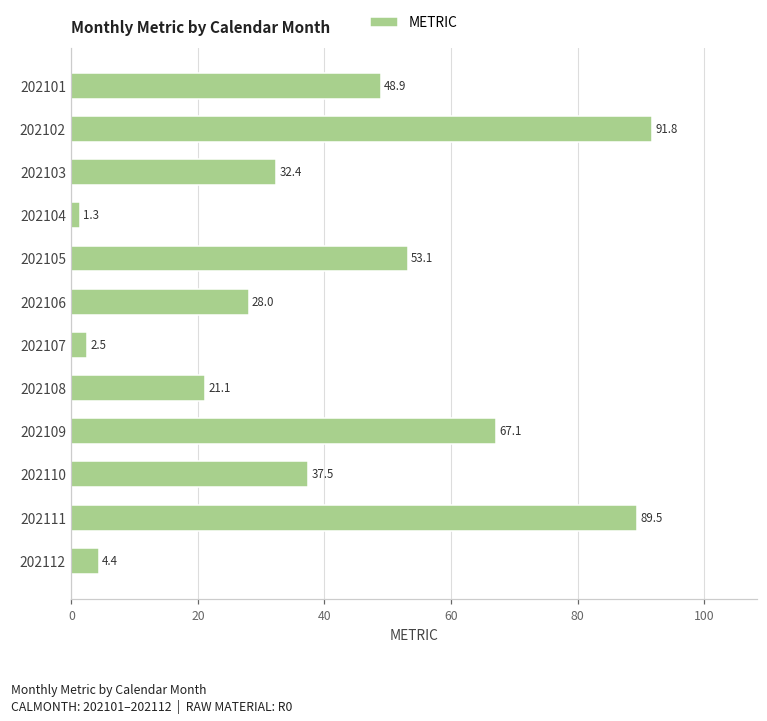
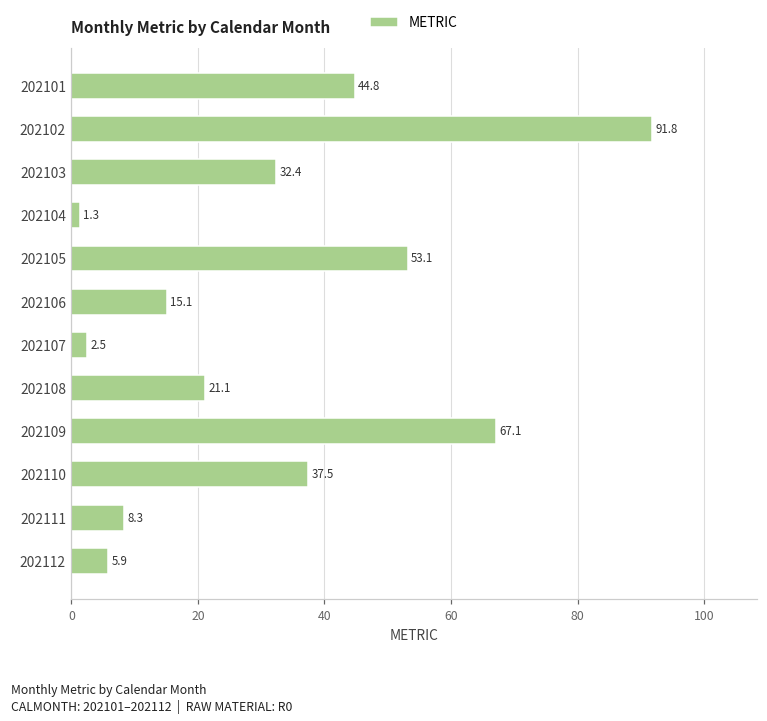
  {
-   "202101": 48.9,
+   "202101": 44.8,
    "202102": 91.8,
    "202103": 32.4,
    "202104": 1.3,
    "202105": 53.1,
-   "202106": 28.0,
+   "202106": 15.1,
    "202107": 2.5,
    "202108": 21.1,
    "202109": 67.1,
    "202110": 37.5,
-   "202111": 89.5,
-   "202112": 4.4
+   "202111": 8.3,
+   "202112": 5.9
  }
